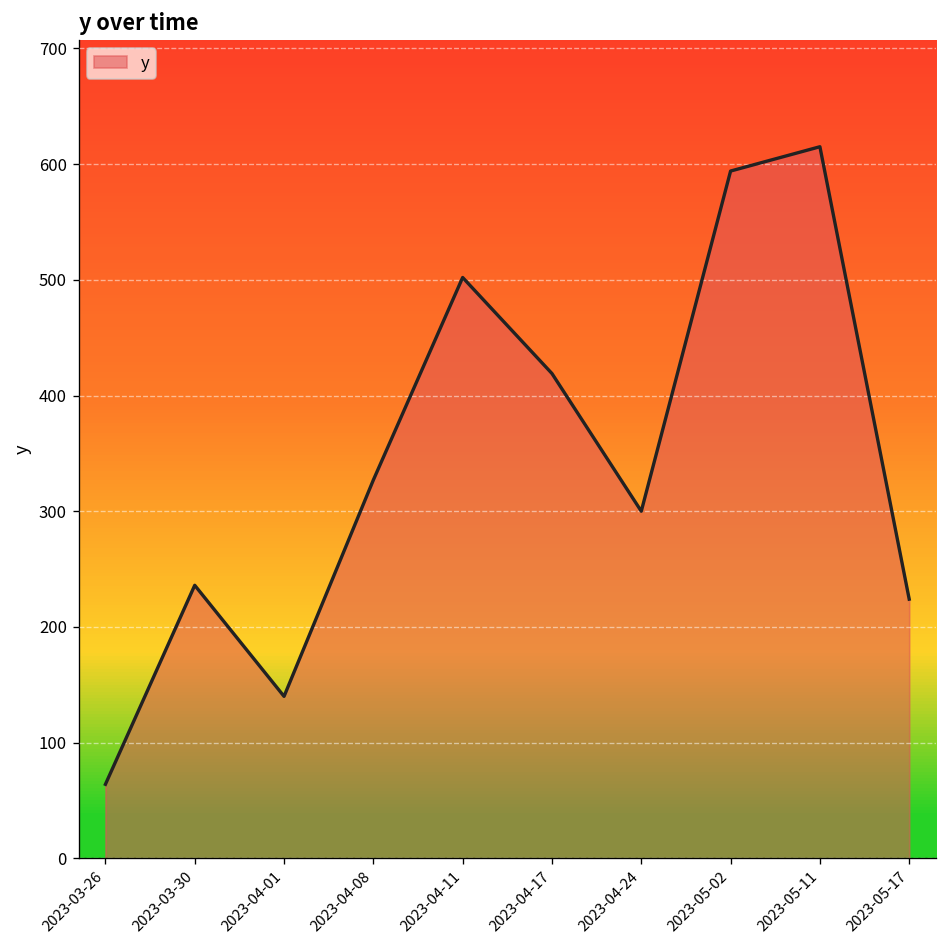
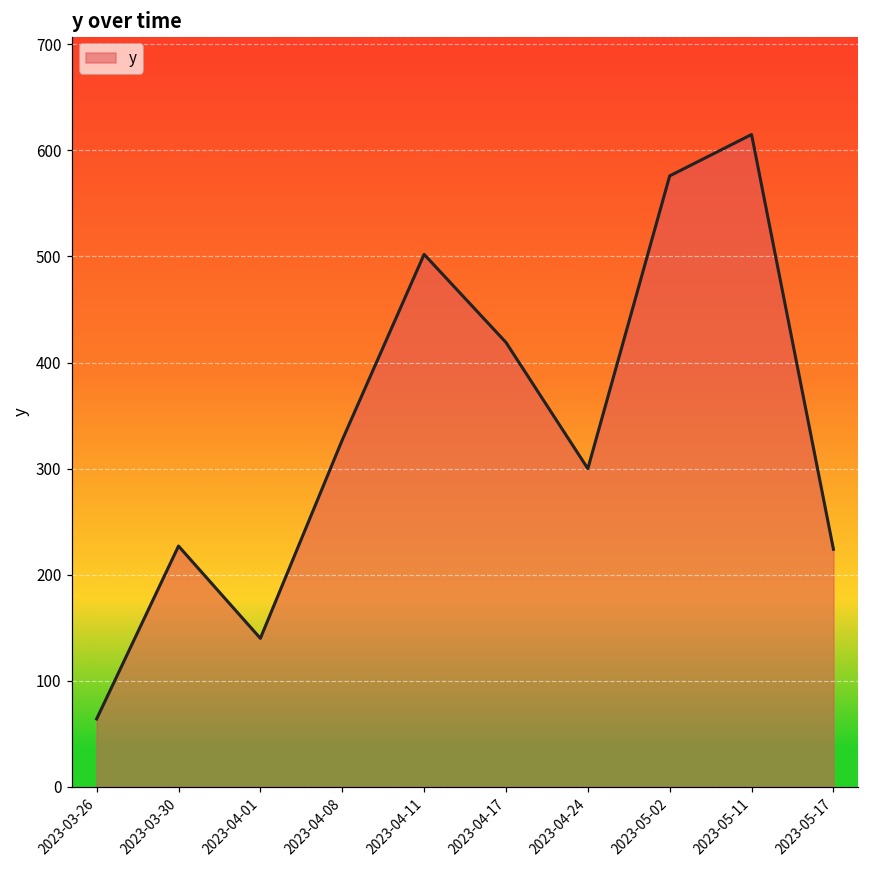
  {
    "2023-03-26": 60,
-   "2023-03-30": 240,
+   "2023-03-30": 230,
    "2023-04-01": 140,
    "2023-04-08": 330,
    "2023-04-11": 500,
    "2023-04-17": 420,
    "2023-04-24": 300,
-   "2023-05-02": 590,
+   "2023-05-02": 580,
    "2023-05-11": 620,
    "2023-05-17": 220
  }
